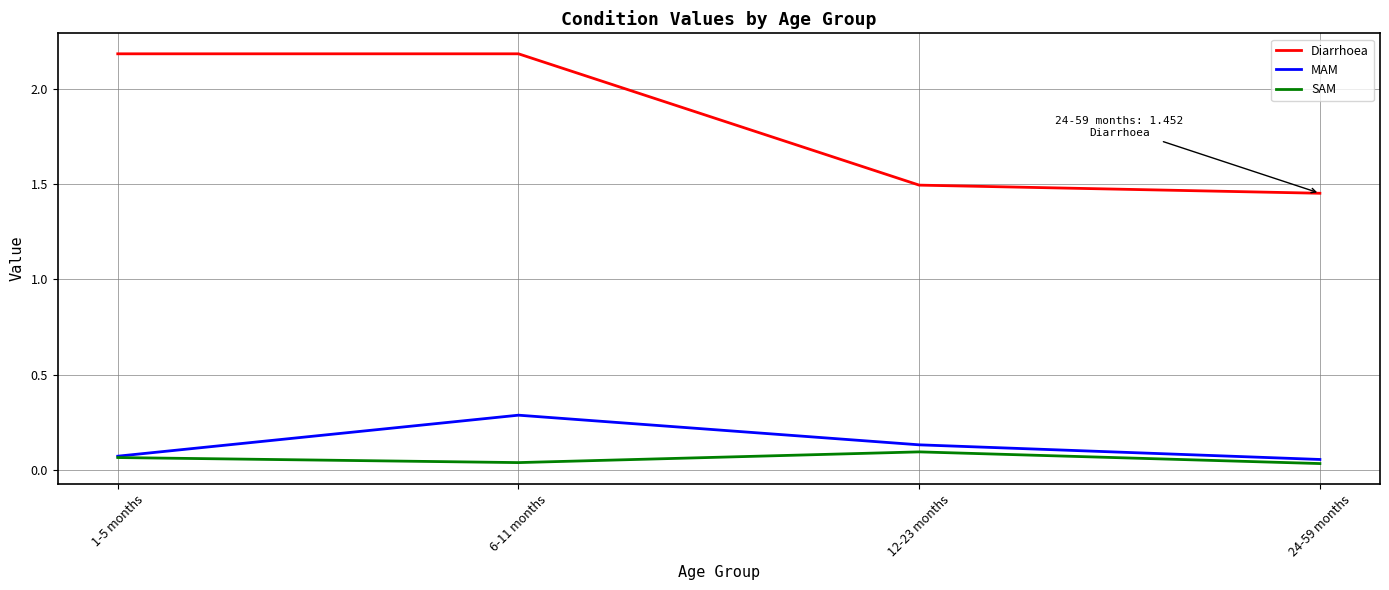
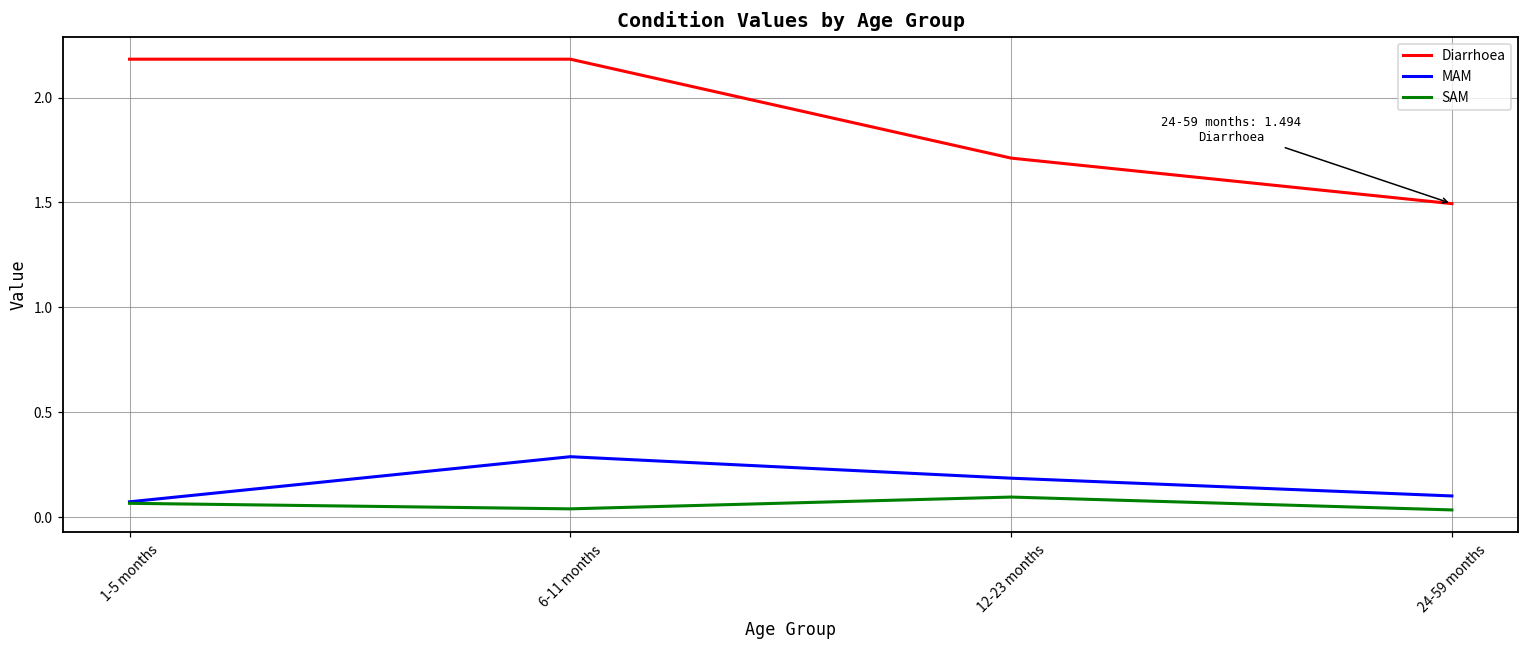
  {
    "Diarrhoea": {
-     "12-23 months": 1.49,
-     "24-59 months": 1.452
+     "12-23 months": 1.71,
+     "24-59 months": 1.494
    },
    "MAM": {
      "6-11 months": 0.29,
-     "12-23 months": 0.13,
-     "24-59 months": 0.06
+     "12-23 months": 0.19,
+     "24-59 months": 0.10
    },
    "SAM": {
      "6-11 months": 0.04,
      "12-23 months": 0.10,
      "24-59 months": 0.04
    }
  }
